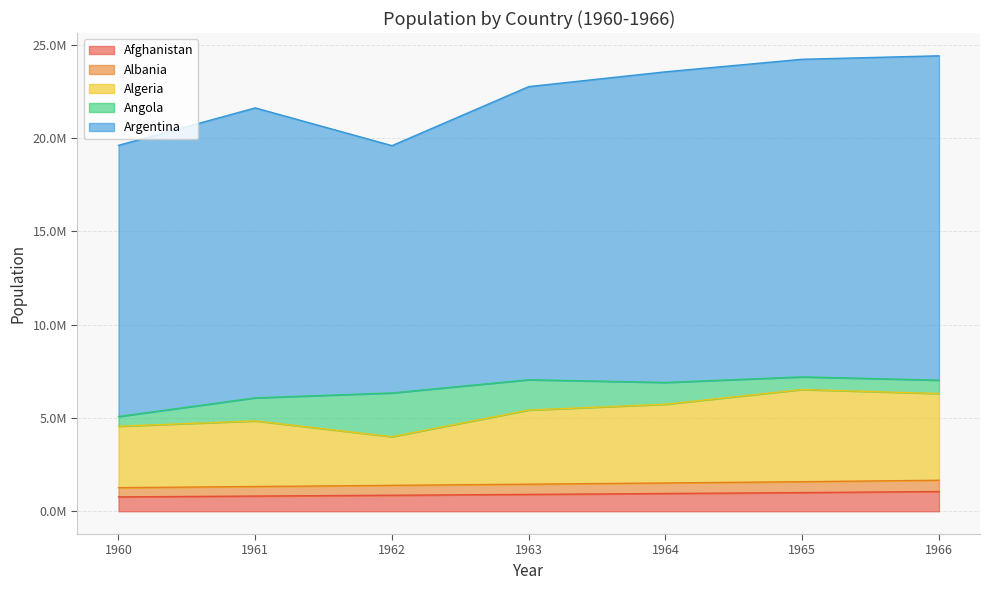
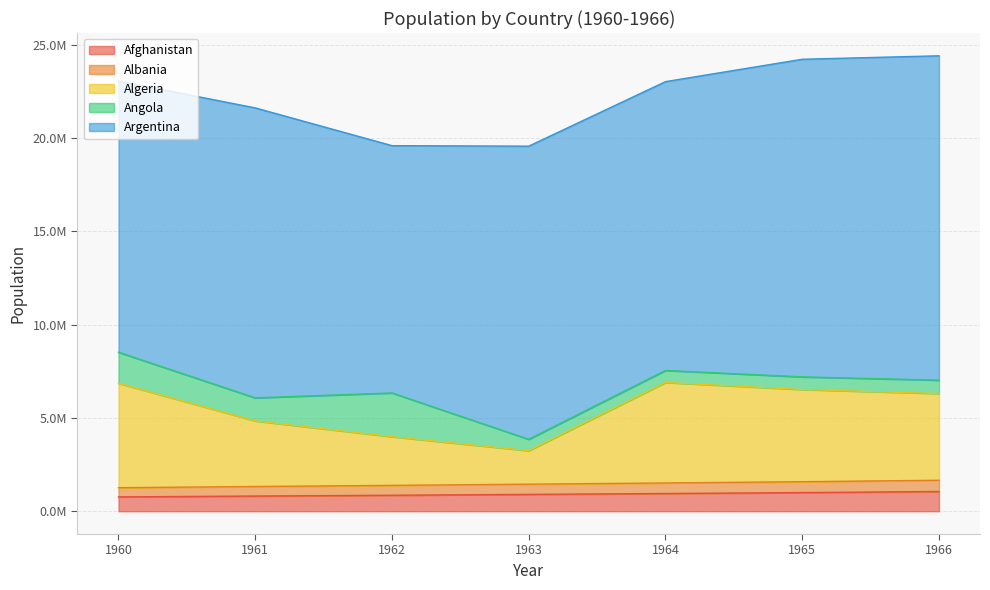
  {
    "Algeria": {
-     "1960": 3300000,
+     "1960": 5600000,
      "1961": 3500000,
      "1962": 2600000,
-     "1963": 4000000,
-     "1964": 4200000,
+     "1963": 1800000,
+     "1964": 5400000,
      "1965": 4900000,
      "1966": 4600000
    },
    "Angola": {
-     "1960": 500000,
+     "1960": 1700000,
      "1961": 1200000,
      "1962": 2300000,
-     "1963": 1600000,
-     "1964": 1200000,
+     "1963": 600000,
+     "1964": 600000,
      "1965": 700000,
      "1966": 700000
    },
    "Argentina": {
      "1961": 15500000,
      "1962": 13300000,
      "1963": 15700000,
-     "1964": 16700000,
+     "1964": 15500000,
      "1965": 17000000,
      "1966": 17400000
    }
  }
